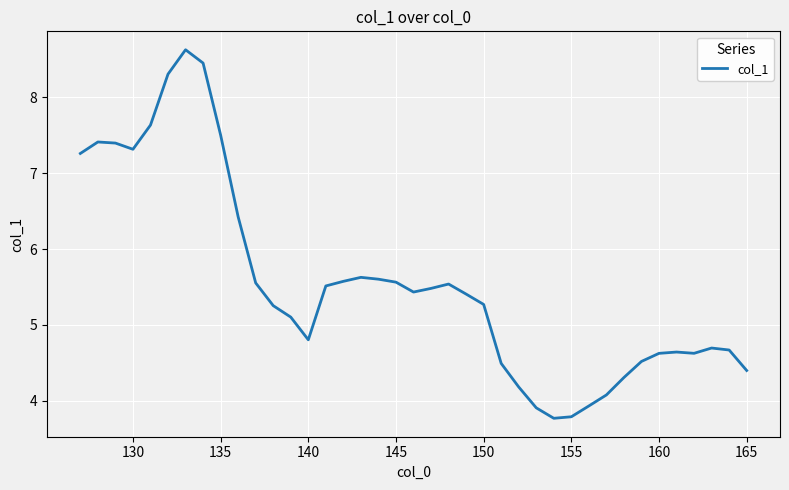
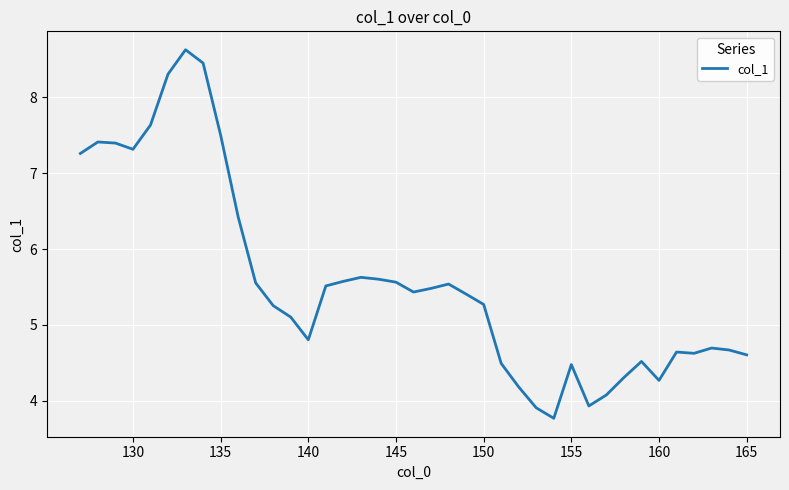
  {
    "130": 7.3,
    "135": 7.5,
    "140": 4.8,
    "145": 5.6,
    "150": 5.3,
-   "155": 3.8,
-   "160": 4.6,
-   "165": 4.4
+   "155": 4.5,
+   "160": 4.3,
+   "165": 4.6
  }
